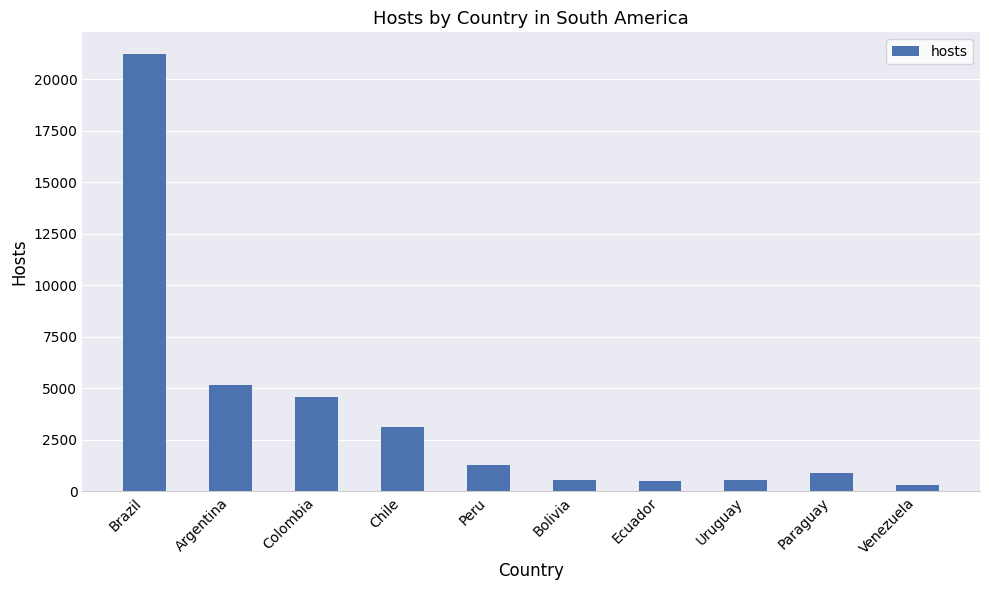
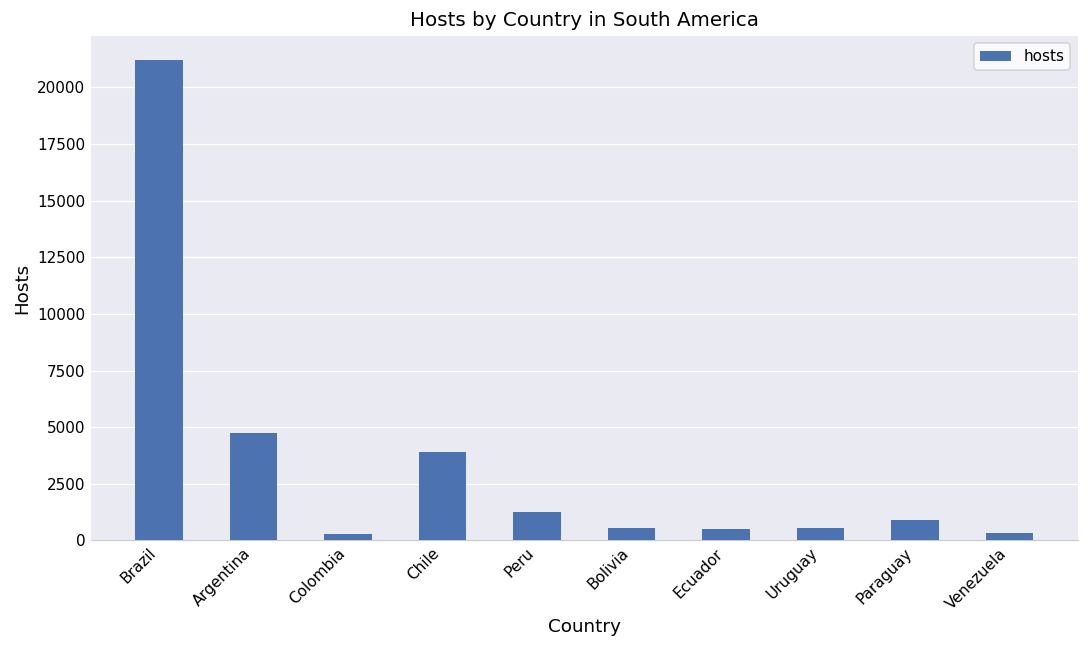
  {
    "Brazil": 21200,
-   "Argentina": 5200,
-   "Colombia": 4600,
-   "Chile": 3100,
+   "Argentina": 4800,
+   "Colombia": 300,
+   "Chile": 3900,
    "Peru": 1300,
    "Bolivia": 600,
    "Ecuador": 500,
    "Uruguay": 600,
    "Paraguay": 900,
    "Venezuela": 300
  }
